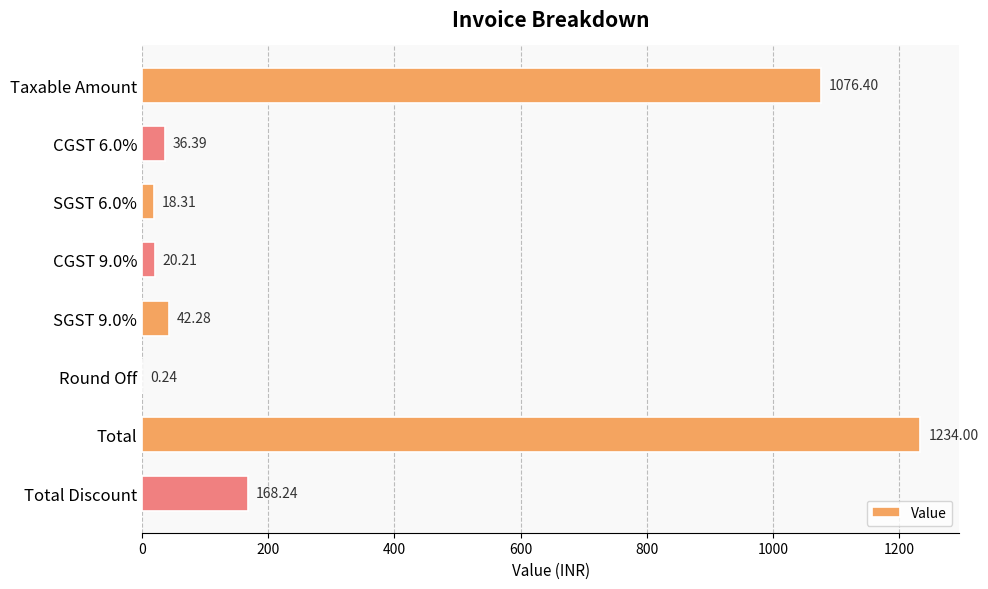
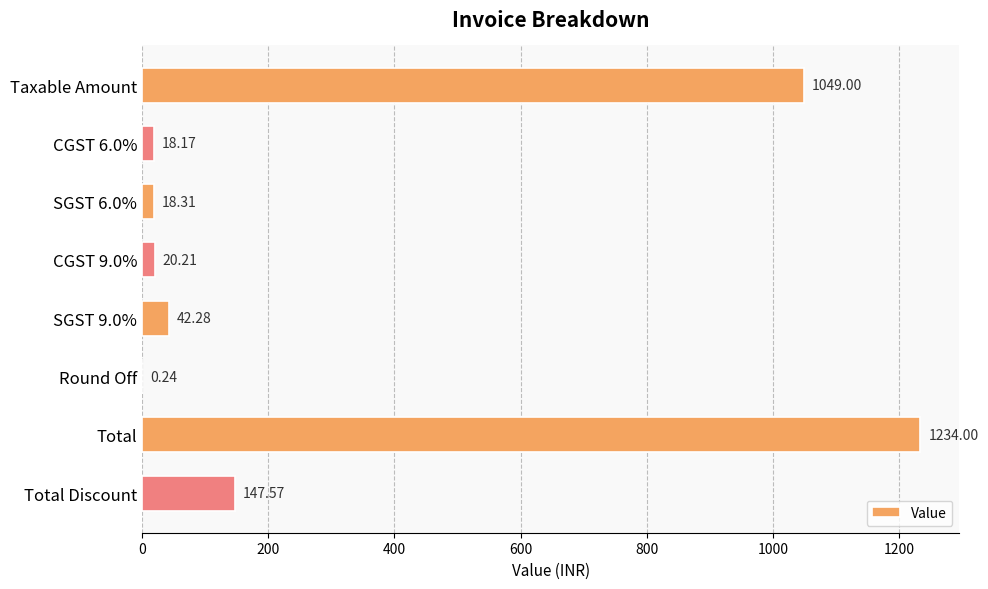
  {
-   "Taxable Amount": 1076.40,
-   "CGST 6.0%": 36.39,
+   "Taxable Amount": 1049.00,
+   "CGST 6.0%": 18.17,
    "SGST 6.0%": 18.31,
    "CGST 9.0%": 20.21,
    "SGST 9.0%": 42.28,
    "Round Off": 0.24,
    "Total": 1234.00,
-   "Total Discount": 168.24
+   "Total Discount": 147.57
  }
